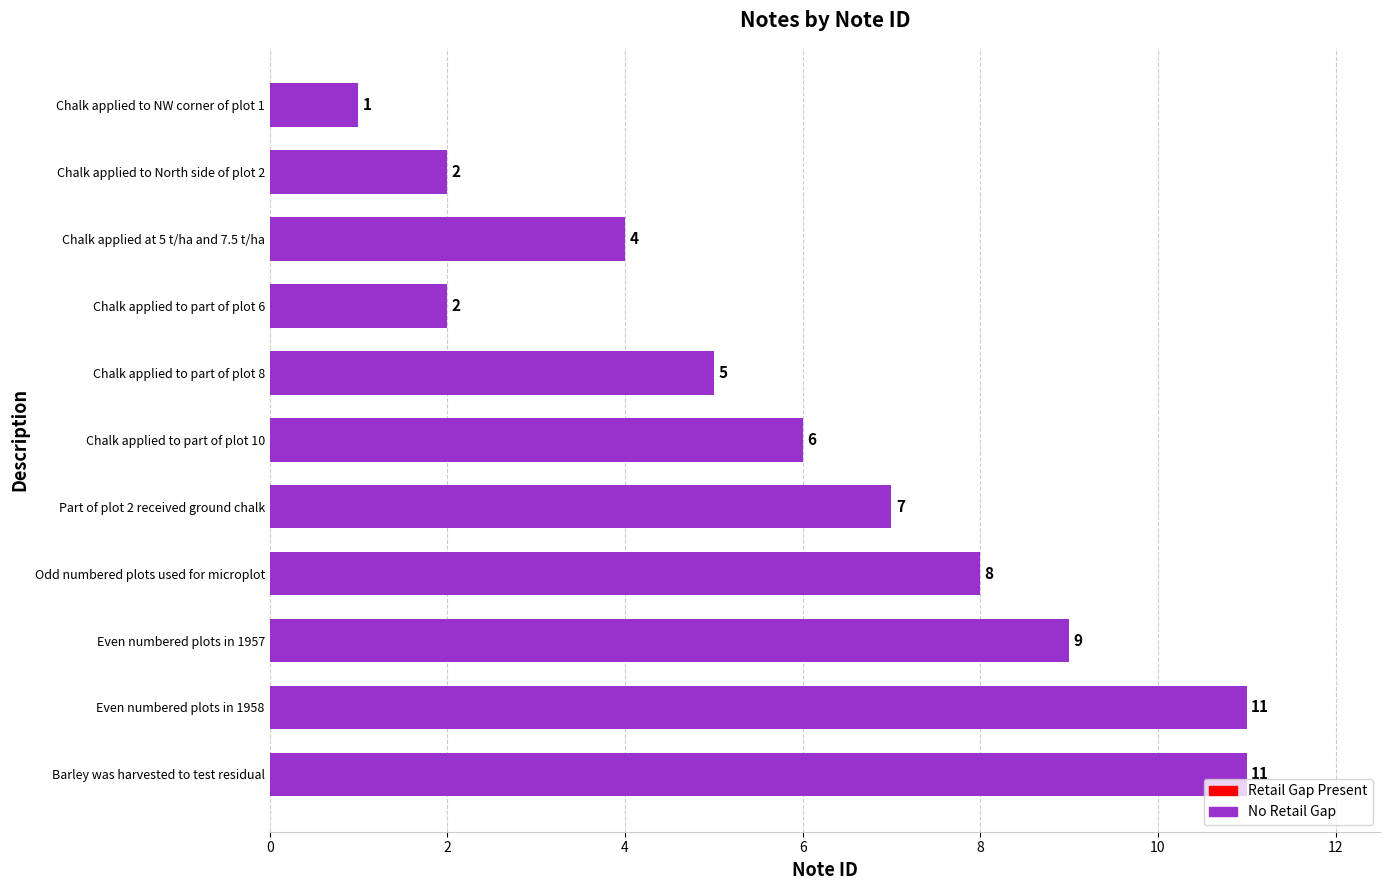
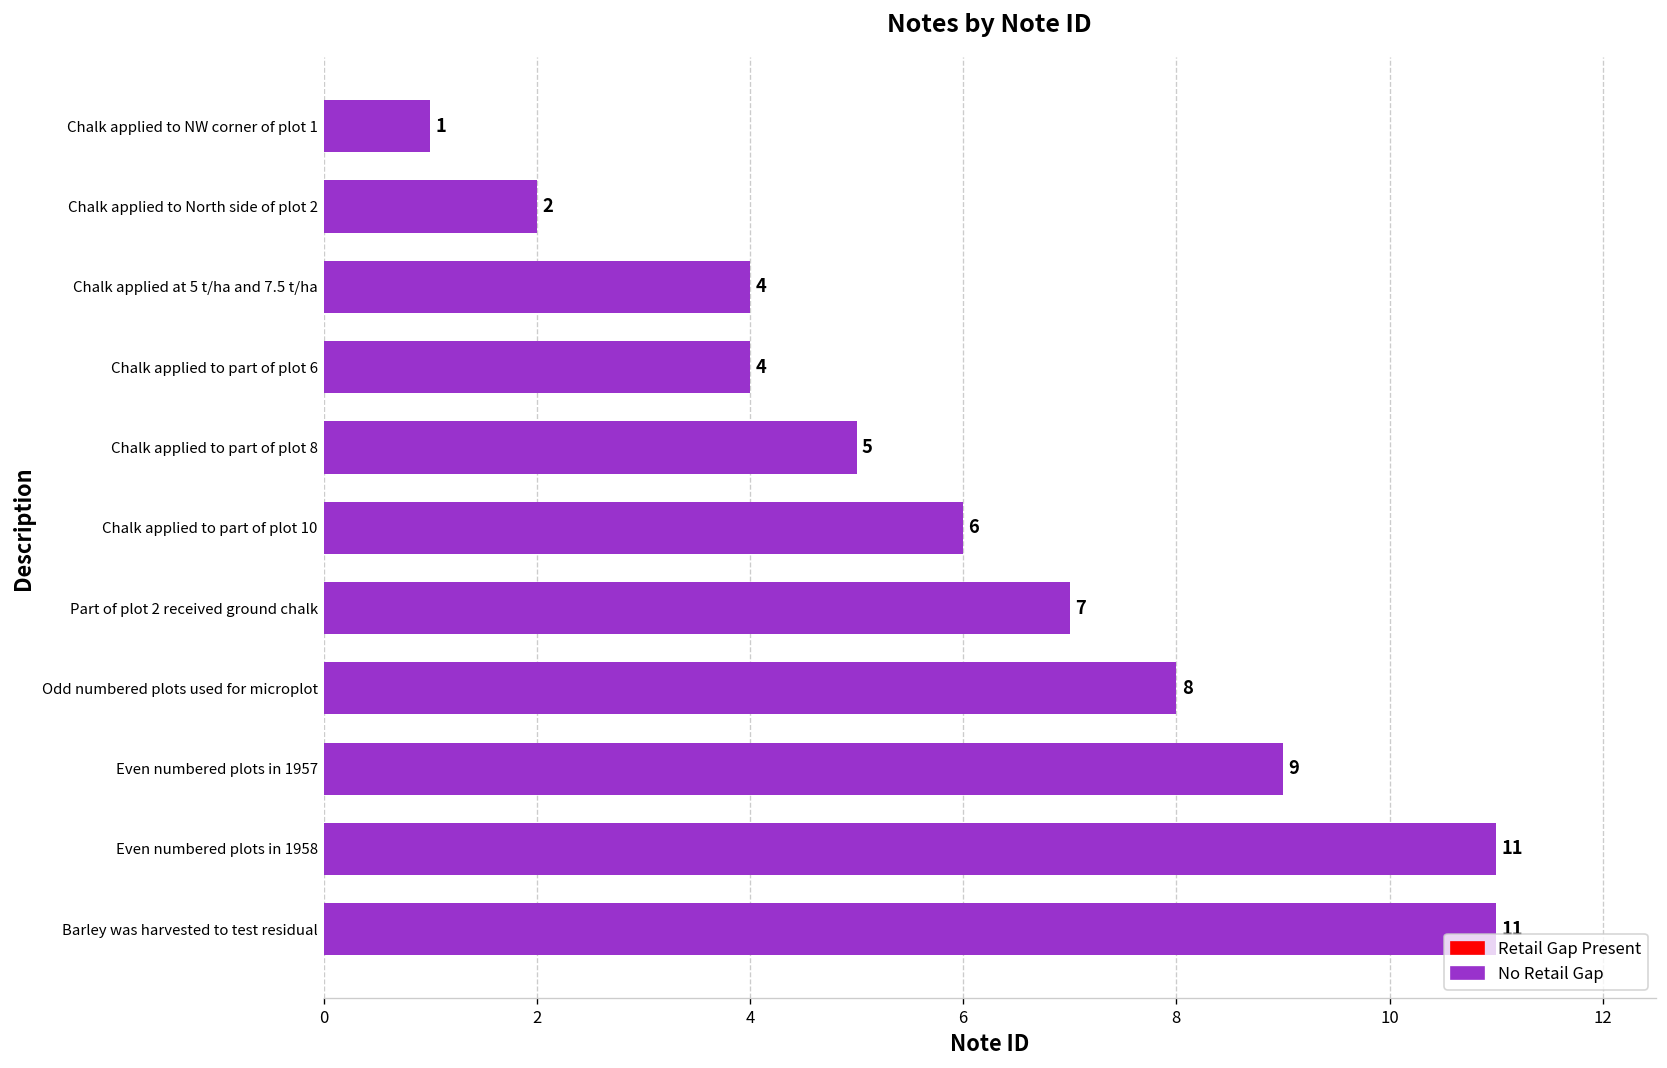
  {
    "Chalk applied to NW corner of plot 1": 1,
    "Chalk applied to North side of plot 2": 2,
    "Chalk applied at 5 t/ha and 7.5 t/ha": 4,
-   "Chalk applied to part of plot 6": 2,
+   "Chalk applied to part of plot 6": 4,
    "Chalk applied to part of plot 8": 5,
    "Chalk applied to part of plot 10": 6,
    "Part of plot 2 received ground chalk": 7,
    "Odd numbered plots used for microplot": 8,
    "Even numbered plots in 1957": 9,
    "Even numbered plots in 1958": 11
  }
